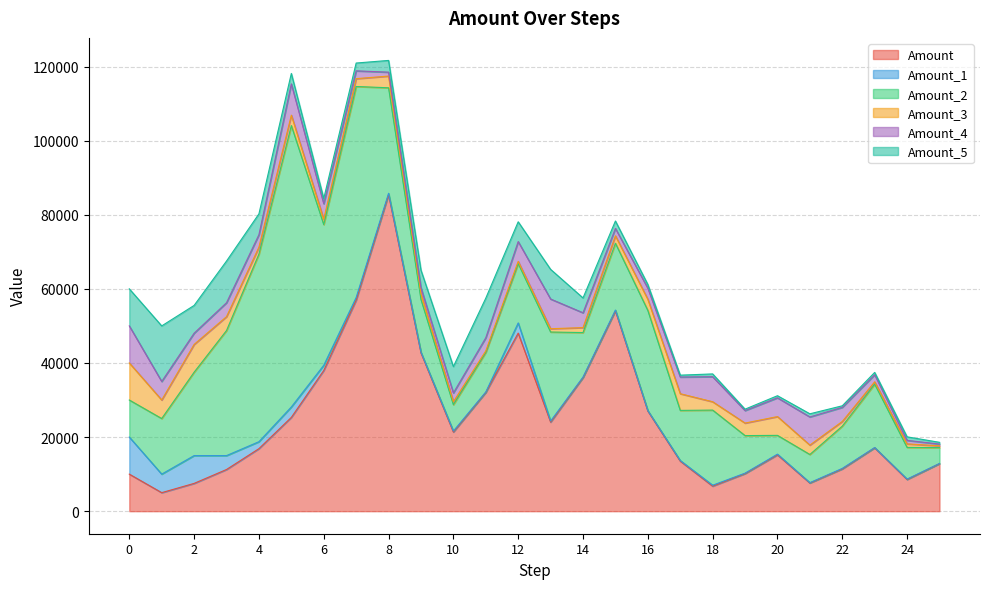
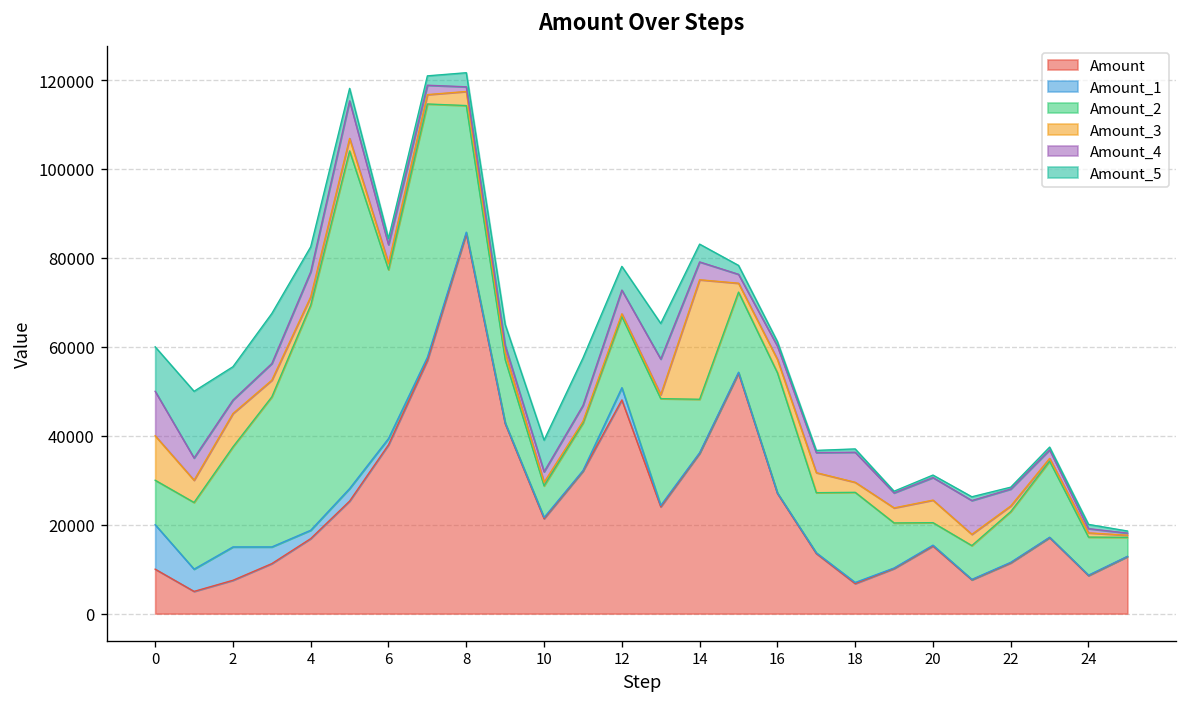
  {
    "Amount": {
      "0": 10000,
      "2": 8000,
      "4": 17000,
      "6": 38000,
      "12": 48000
    },
    "Amount_1": {
      "0": 10000,
      "2": 8000,
      "4": 2000,
      "6": 1000,
      "12": 3000
    },
    "Amount_3": {
      "0": 10000,
      "2": 8000,
      "4": 2000,
      "6": 1000,
      "8": 3000,
      "10": 1000,
-     "14": 1000,
+     "14": 27000,
      "16": 3000,
      "18": 2000,
      "20": 5000,
      "22": 1000,
      "24": 1000
    },
    "Amount_4": {
      "0": 10000,
      "2": 3000,
-     "4": 3000,
+     "4": 6000,
      "6": 4000,
      "8": 1000,
      "10": 2000,
      "12": 5000,
      "14": 4000,
      "16": 3000,
      "18": 7000,
      "24": 1000
    }
  }
